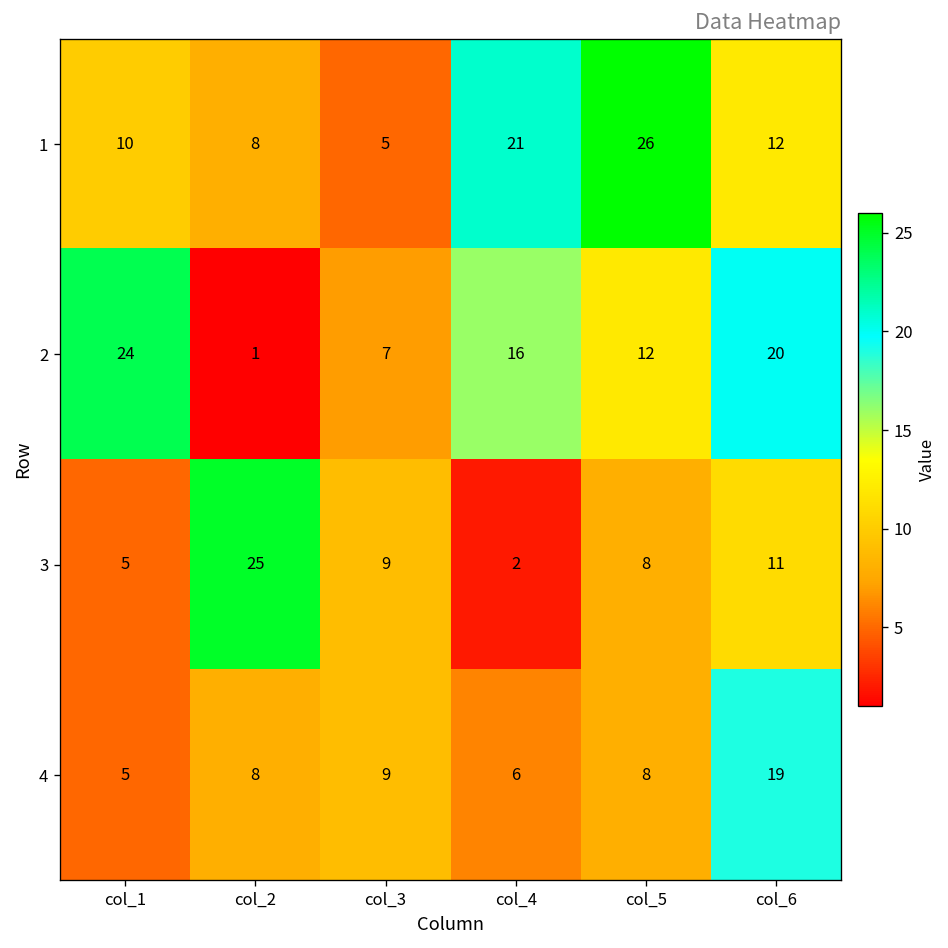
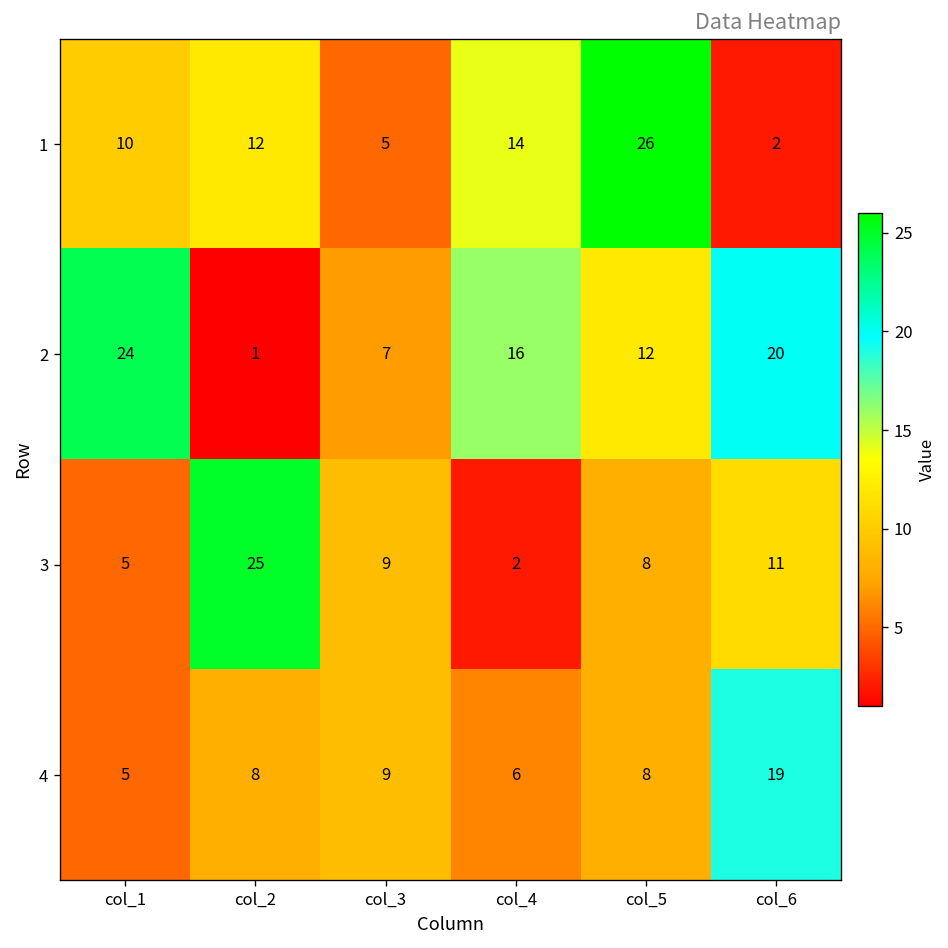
  {
    "1": {
      "col_1": 10,
-     "col_2": 8,
+     "col_2": 12,
      "col_3": 5,
-     "col_4": 21,
+     "col_4": 14,
      "col_5": 26,
-     "col_6": 12
+     "col_6": 2
    },
    "2": {
      "col_1": 24,
      "col_2": 1,
      "col_3": 7,
      "col_4": 16,
      "col_5": 12,
      "col_6": 20
    },
    "3": {
      "col_1": 5,
      "col_2": 25,
      "col_3": 9,
      "col_4": 2,
      "col_5": 8,
      "col_6": 11
    },
    "4": {
      "col_1": 5,
      "col_2": 8,
      "col_3": 9,
      "col_4": 6,
      "col_5": 8,
      "col_6": 19
    }
  }
